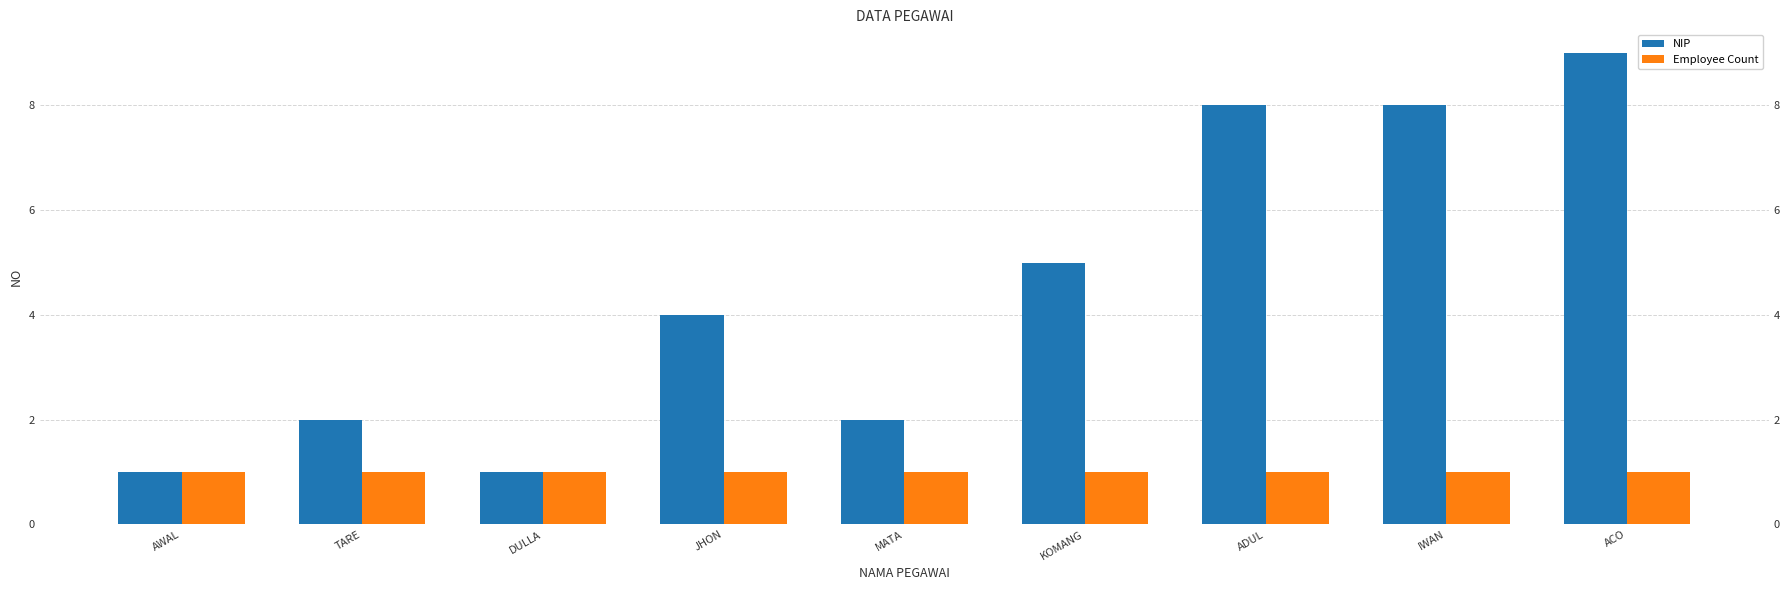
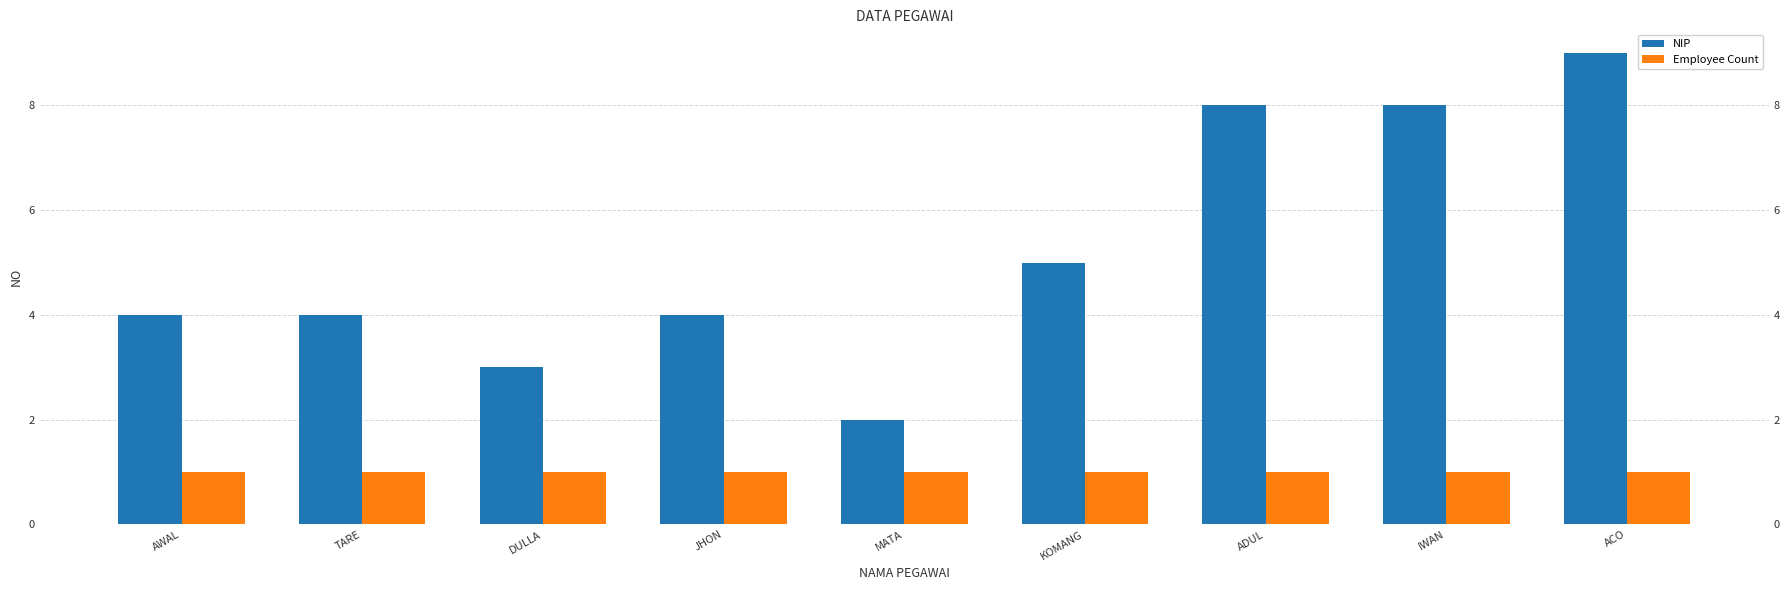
  {
    "NIP": {
-     "AWAL": 1,
-     "TARE": 2,
-     "DULLA": 1,
+     "AWAL": 4,
+     "TARE": 4,
+     "DULLA": 3,
      "JHON": 4,
      "MATA": 2,
      "KOMANG": 5,
      "ADUL": 8,
      "IWAN": 8,
      "ACO": 9
    },
    "Employee Count": {
      "AWAL": 1,
      "TARE": 1,
      "DULLA": 1,
      "JHON": 1,
      "MATA": 1,
      "KOMANG": 1,
      "ADUL": 1,
      "IWAN": 1,
      "ACO": 1
    }
  }
